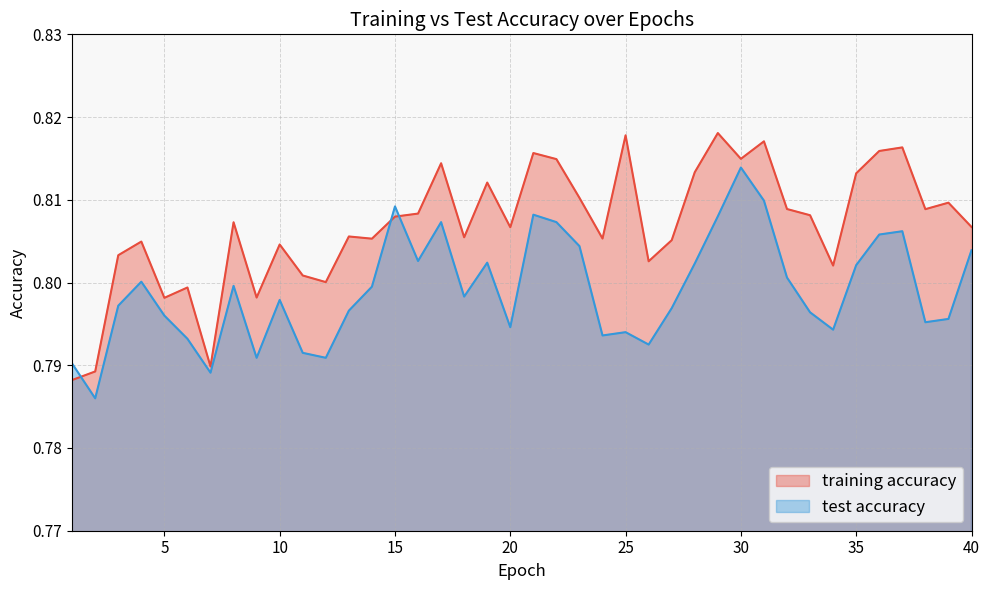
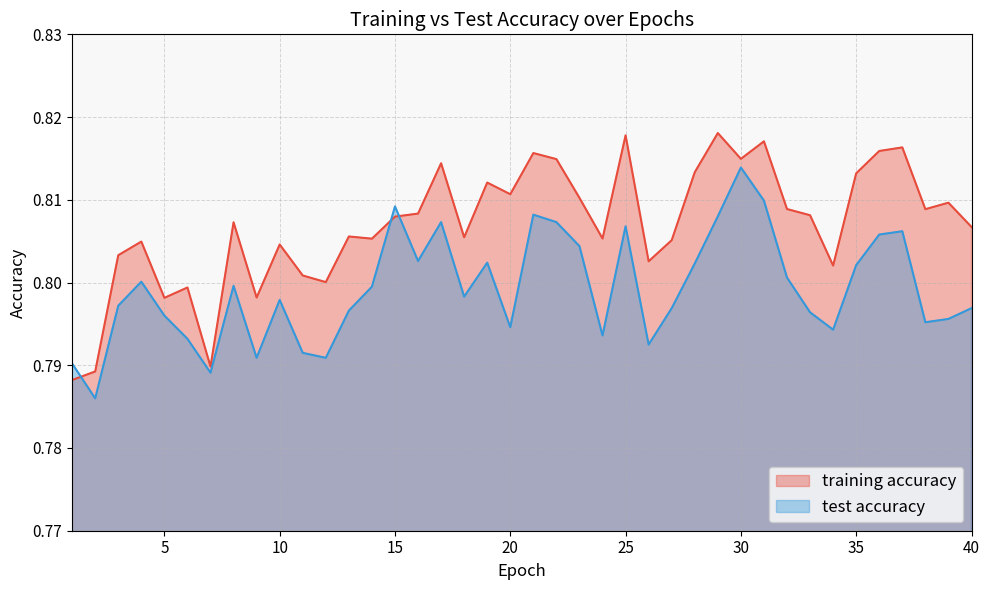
  {
    "training accuracy": {
      "5": 0.798,
      "10": 0.805,
      "15": 0.808,
-     "20": 0.807,
+     "20": 0.811,
      "25": 0.818,
      "30": 0.815,
      "35": 0.813,
      "40": 0.807
    },
    "test accuracy": {
      "5": 0.796,
      "10": 0.798,
      "15": 0.809,
      "20": 0.795,
-     "25": 0.794,
+     "25": 0.807,
      "30": 0.814,
      "35": 0.802,
-     "40": 0.804
+     "40": 0.797
    }
  }
